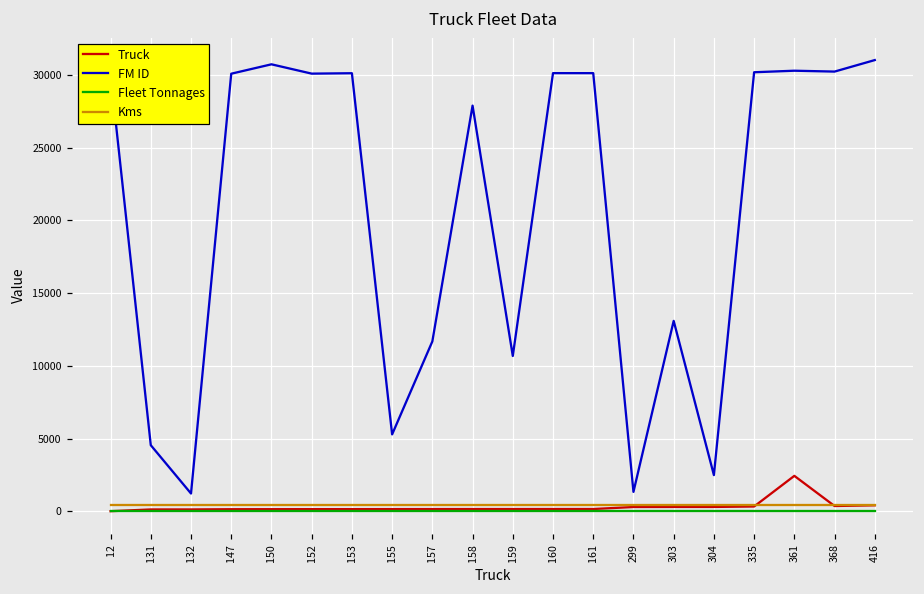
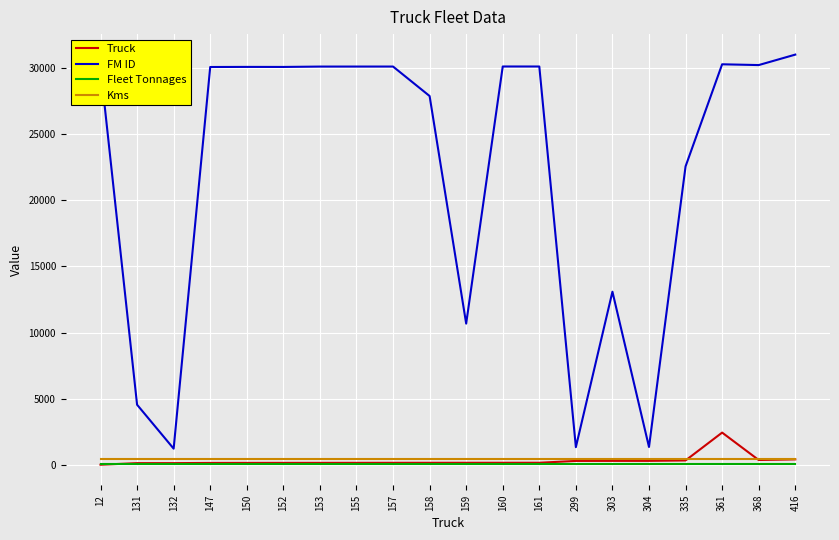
  {
    "Truck": {
      "361": 2400
    },
    "FM ID": {
      "131": 4500,
      "132": 1200,
      "147": 30100,
-     "150": 30700,
+     "150": 30100,
      "152": 30100,
      "153": 30100,
-     "155": 5300,
-     "157": 11700,
+     "155": 30100,
+     "157": 30100,
      "158": 27900,
      "159": 10700,
      "160": 30100,
      "161": 30100,
      "299": 1300,
      "303": 13100,
-     "304": 2500,
-     "335": 30200,
+     "304": 1400,
+     "335": 22600,
      "361": 30300,
      "368": 30200,
      "416": 31000
    },
    "Fleet Tonnages": {
      "299": 0,
      "303": 0,
      "304": 0,
      "335": 0,
      "361": 0,
      "368": 0,
      "416": 0
    },
    "Kms": {
      "12": 400,
      "131": 400,
      "132": 400,
      "147": 400,
      "150": 400,
      "152": 400,
      "153": 400,
      "155": 400,
      "157": 400,
      "158": 400,
      "159": 400,
      "160": 400,
      "161": 400,
      "361": 400
    }
  }
